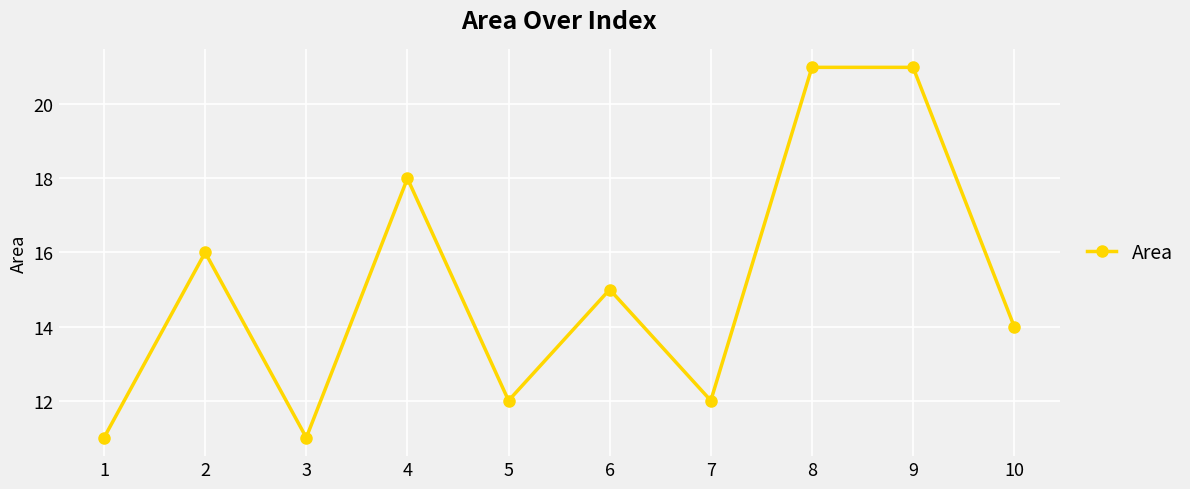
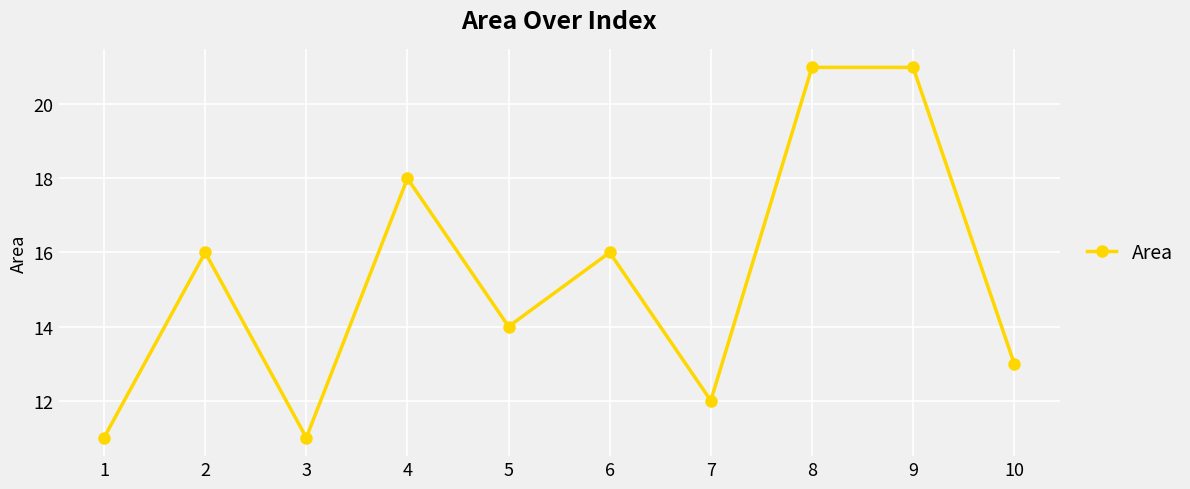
  {
    "1": 11,
    "2": 16,
    "3": 11,
    "4": 18,
-   "5": 12,
-   "6": 15,
+   "5": 14,
+   "6": 16,
    "7": 12,
    "8": 21,
    "9": 21,
-   "10": 14
+   "10": 13
  }
